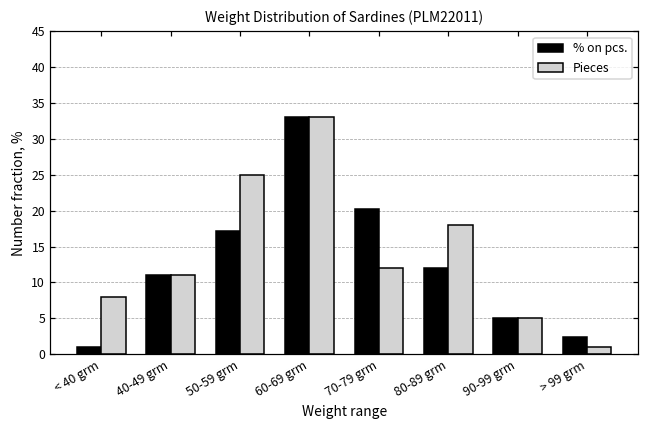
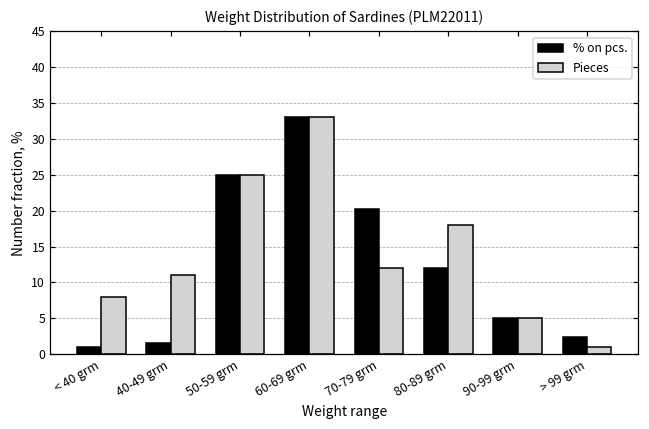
  {
    "% on pcs.": {
      "< 40 grm": 1,
-     "40-49 grm": 11,
-     "50-59 grm": 17,
+     "40-49 grm": 2,
+     "50-59 grm": 25,
      "60-69 grm": 33,
      "70-79 grm": 20,
      "80-89 grm": 12,
      "90-99 grm": 5,
      "> 99 grm": 2
    },
    "Pieces": {
      "< 40 grm": 8,
      "40-49 grm": 11,
      "50-59 grm": 25,
      "60-69 grm": 33,
      "70-79 grm": 12,
      "80-89 grm": 18,
      "90-99 grm": 5,
      "> 99 grm": 1
    }
  }
